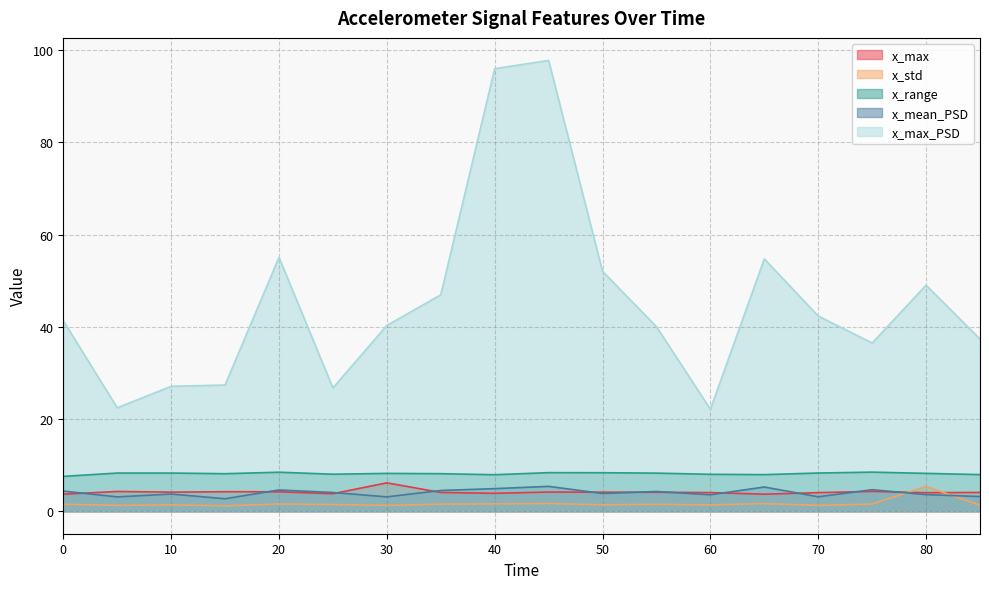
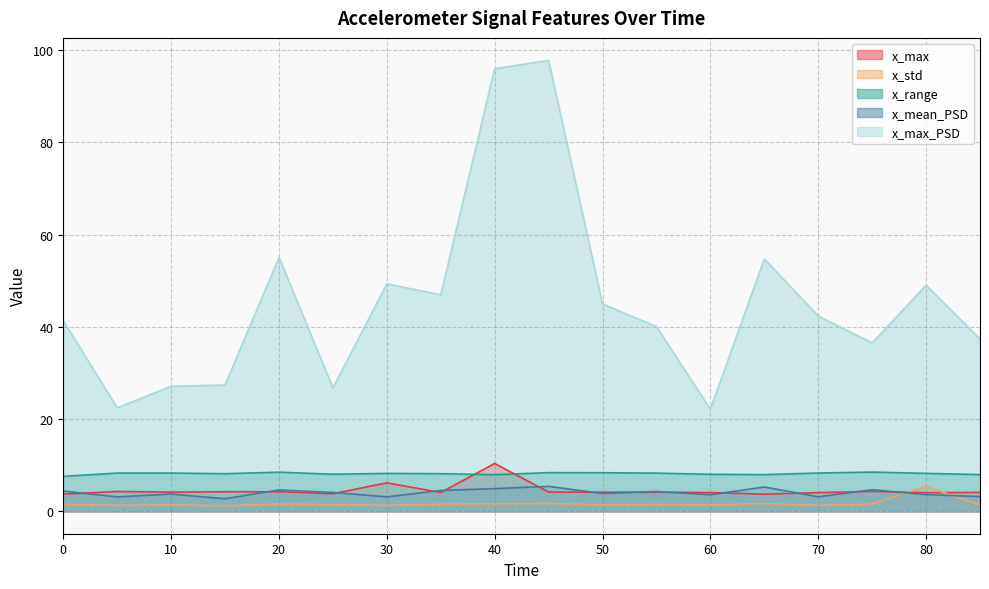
  {
    "x_max": {
      "0": 4,
      "30": 6,
-     "40": 4,
+     "40": 10,
      "70": 4
    },
    "x_std": {
      "0": 2,
      "10": 1,
      "20": 2,
      "30": 1,
      "40": 2,
      "50": 1,
      "60": 1,
      "70": 1,
      "80": 5
    },
    "x_max_PSD": {
      "0": 41,
      "10": 27,
      "20": 55,
-     "30": 40,
+     "30": 49,
      "40": 96,
-     "50": 52,
+     "50": 45,
      "60": 22,
      "70": 42,
      "80": 49
    }
  }
